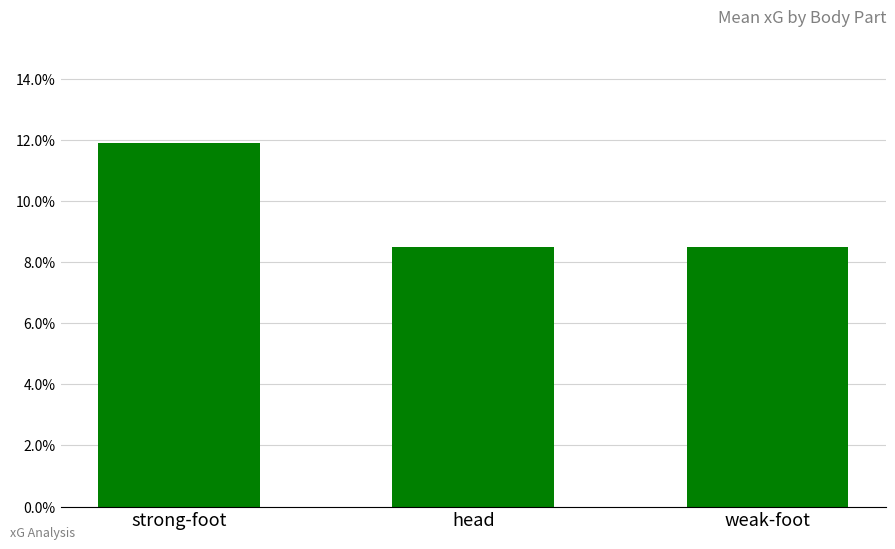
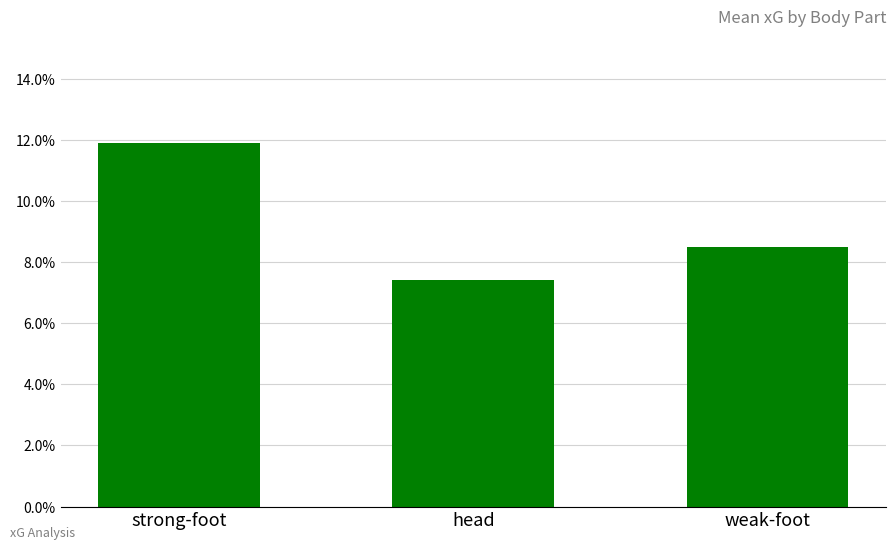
  {
    "strong-foot": "11.9%",
-   "head": "8.5%",
+   "head": "7.4%",
    "weak-foot": "8.5%"
  }
